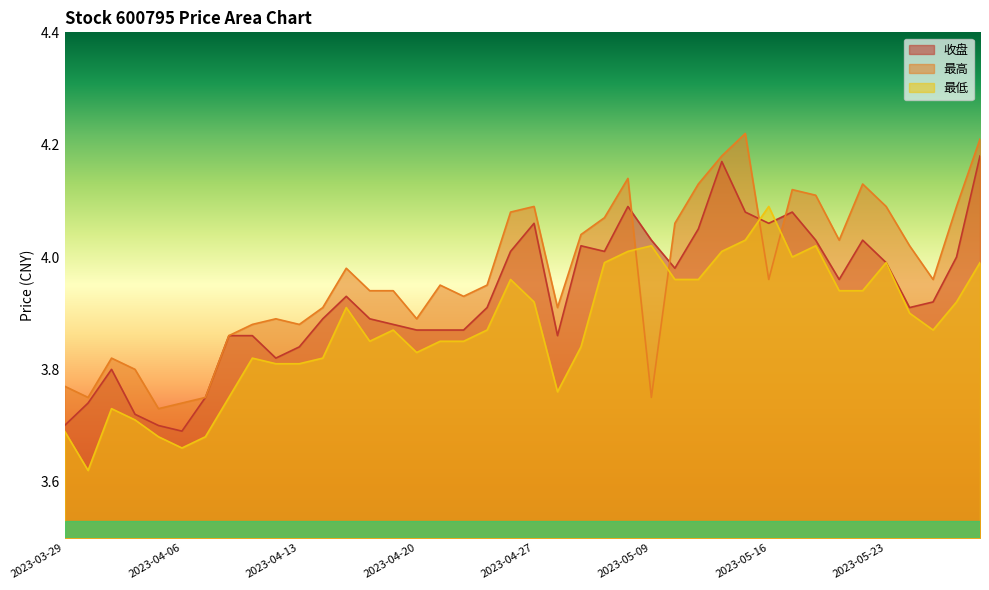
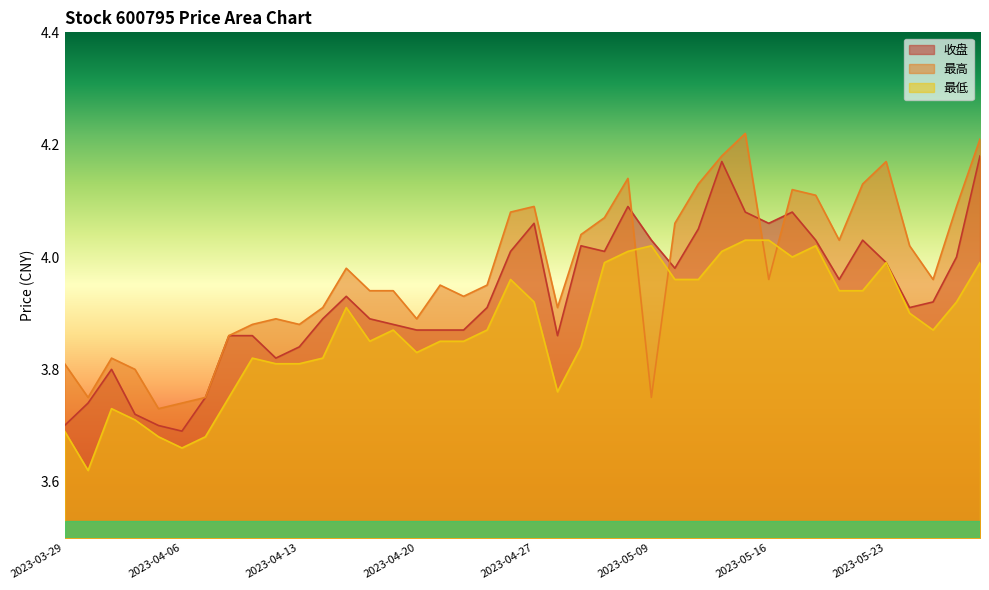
  {
    "收盘": {
      "2023-03-29": 3.70,
      "2023-04-06": 3.69,
      "2023-04-13": 3.84,
      "2023-04-20": 3.87,
      "2023-04-27": 4.06,
      "2023-05-09": 4.03,
      "2023-05-16": 4.06
    },
    "最高": {
-     "2023-03-29": 3.77,
+     "2023-03-29": 3.81,
      "2023-04-06": 3.74,
      "2023-04-13": 3.88,
      "2023-04-20": 3.89,
      "2023-04-27": 4.09,
      "2023-05-09": 3.75,
      "2023-05-16": 3.96,
-     "2023-05-23": 4.09
+     "2023-05-23": 4.17
    },
    "最低": {
      "2023-03-29": 3.69,
      "2023-04-06": 3.66,
      "2023-04-13": 3.81,
      "2023-04-20": 3.83,
      "2023-04-27": 3.92,
      "2023-05-09": 4.02,
-     "2023-05-16": 4.09
+     "2023-05-16": 4.03
    }
  }
